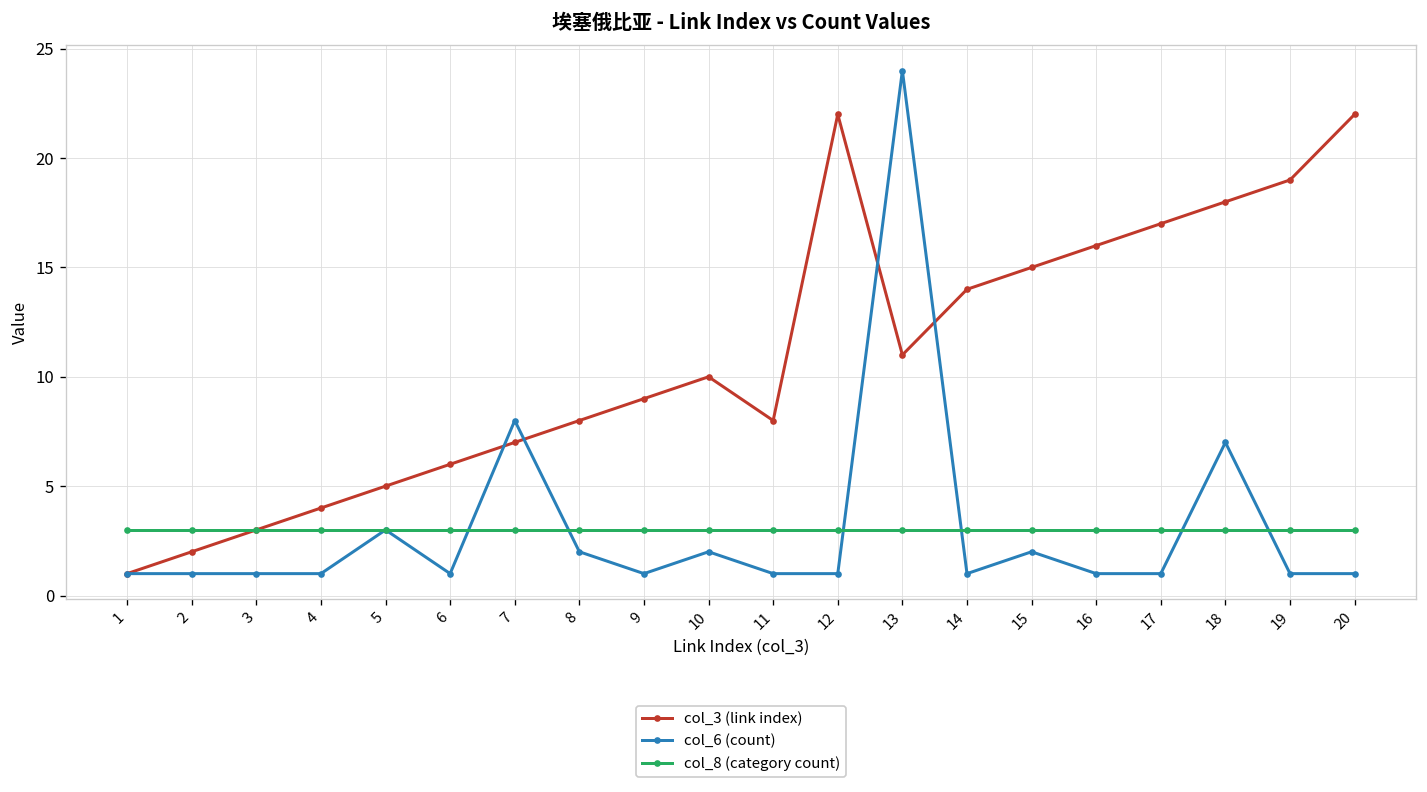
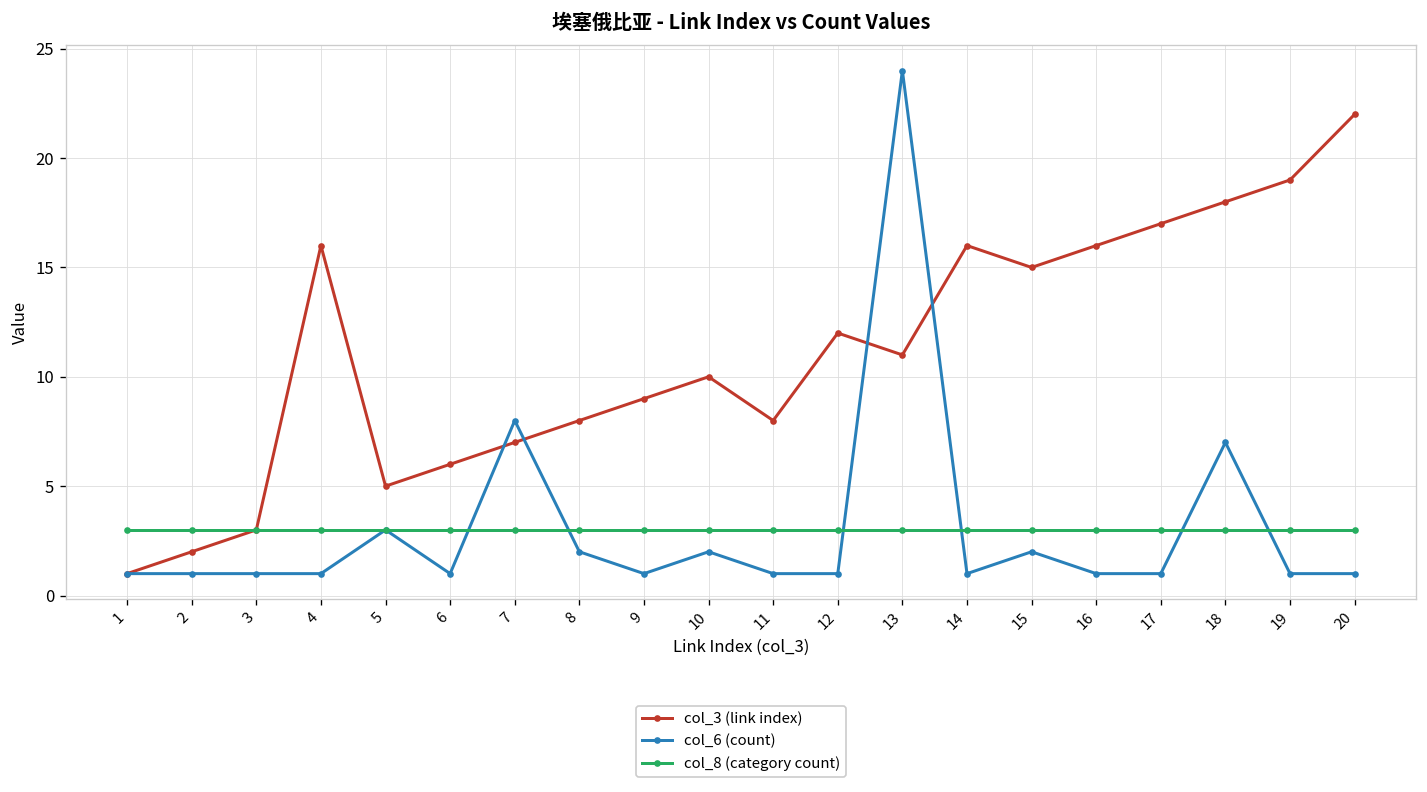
  {
    "col_3 (link index)": {
      "2": 2,
-     "4": 4,
+     "4": 16,
      "5": 5,
      "6": 6,
      "7": 7,
      "8": 8,
      "9": 9,
      "10": 10,
      "11": 8,
-     "12": 22,
+     "12": 12,
      "13": 11,
-     "14": 14,
+     "14": 16,
      "15": 15,
      "16": 16,
      "17": 17,
      "18": 18,
      "19": 19,
      "20": 22
    },
    "col_6 (count)": {
      "2": 1,
      "3": 1,
      "4": 1,
      "6": 1,
      "7": 8,
      "8": 2,
      "9": 1,
      "10": 2,
      "11": 1,
      "12": 1,
      "13": 24,
      "14": 1,
      "15": 2,
      "16": 1,
      "17": 1,
      "18": 7,
      "19": 1,
      "20": 1
    },
    "col_8 (category count)": {
      "1": 3,
      "2": 3,
      "4": 3,
      "6": 3,
      "7": 3,
      "8": 3,
      "9": 3,
      "10": 3,
      "11": 3,
      "12": 3,
      "13": 3,
      "14": 3,
      "15": 3,
      "16": 3,
      "17": 3,
      "18": 3,
      "19": 3,
      "20": 3
    }
  }
